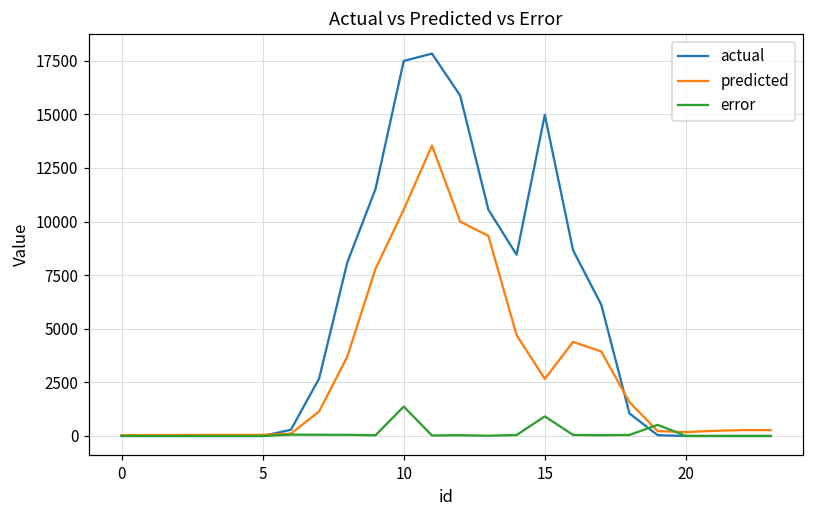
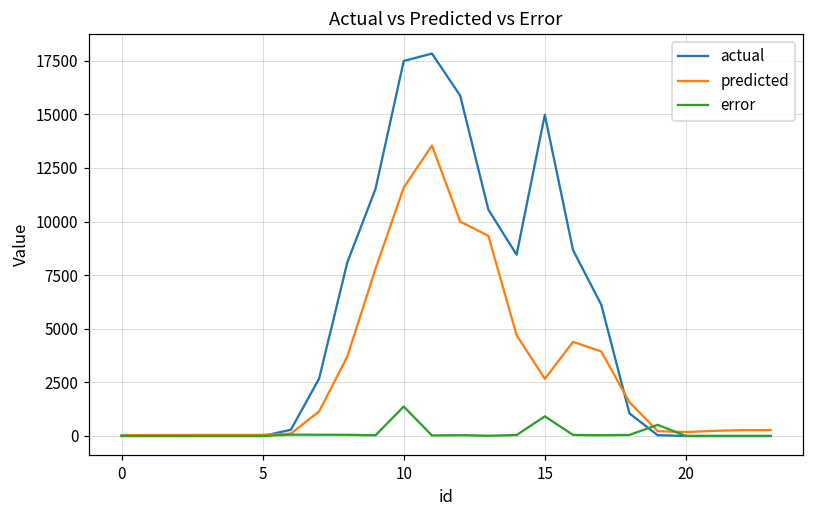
  {
    "actual": {
      "10": 17500,
      "15": 15000
    },
    "predicted": {
-     "10": 10600,
+     "10": 11600,
      "15": 2700,
      "20": 200
    },
    "error": {
      "10": 1400,
      "15": 900
    }
  }
